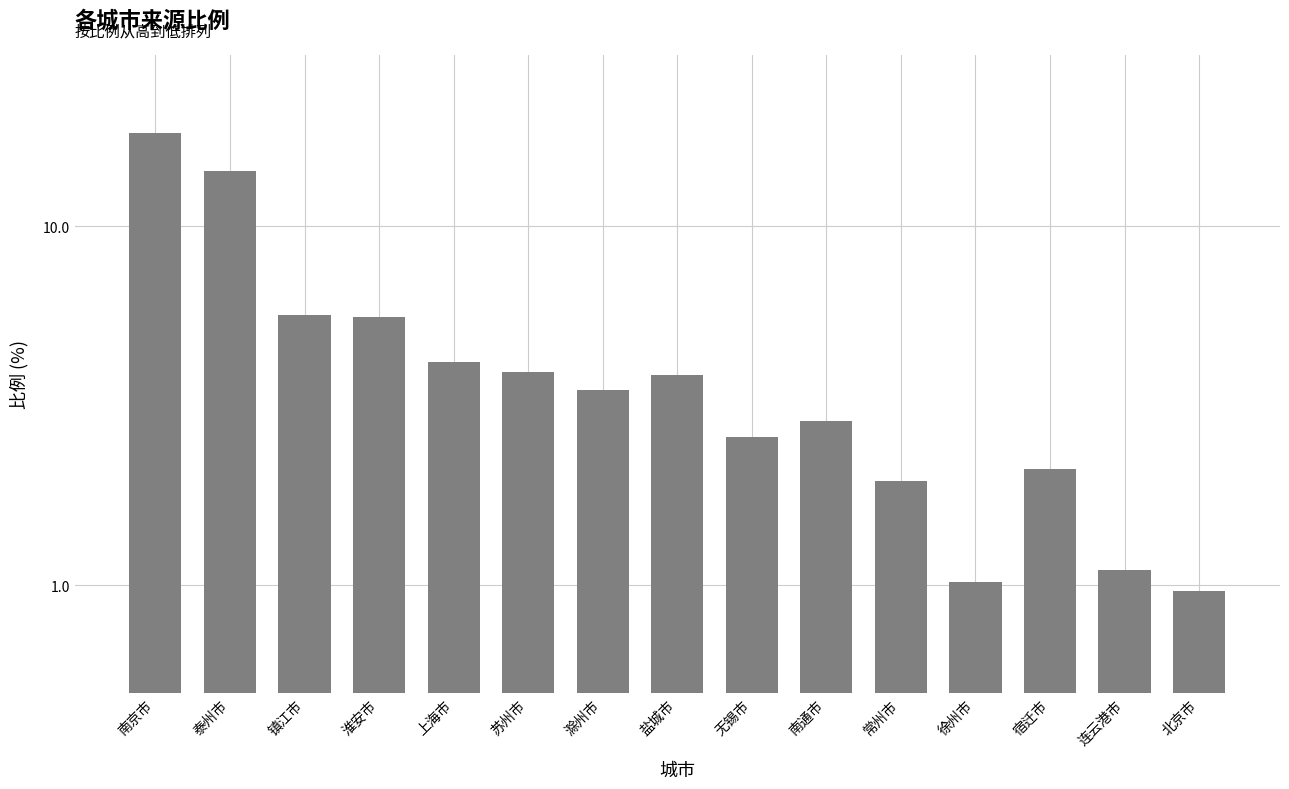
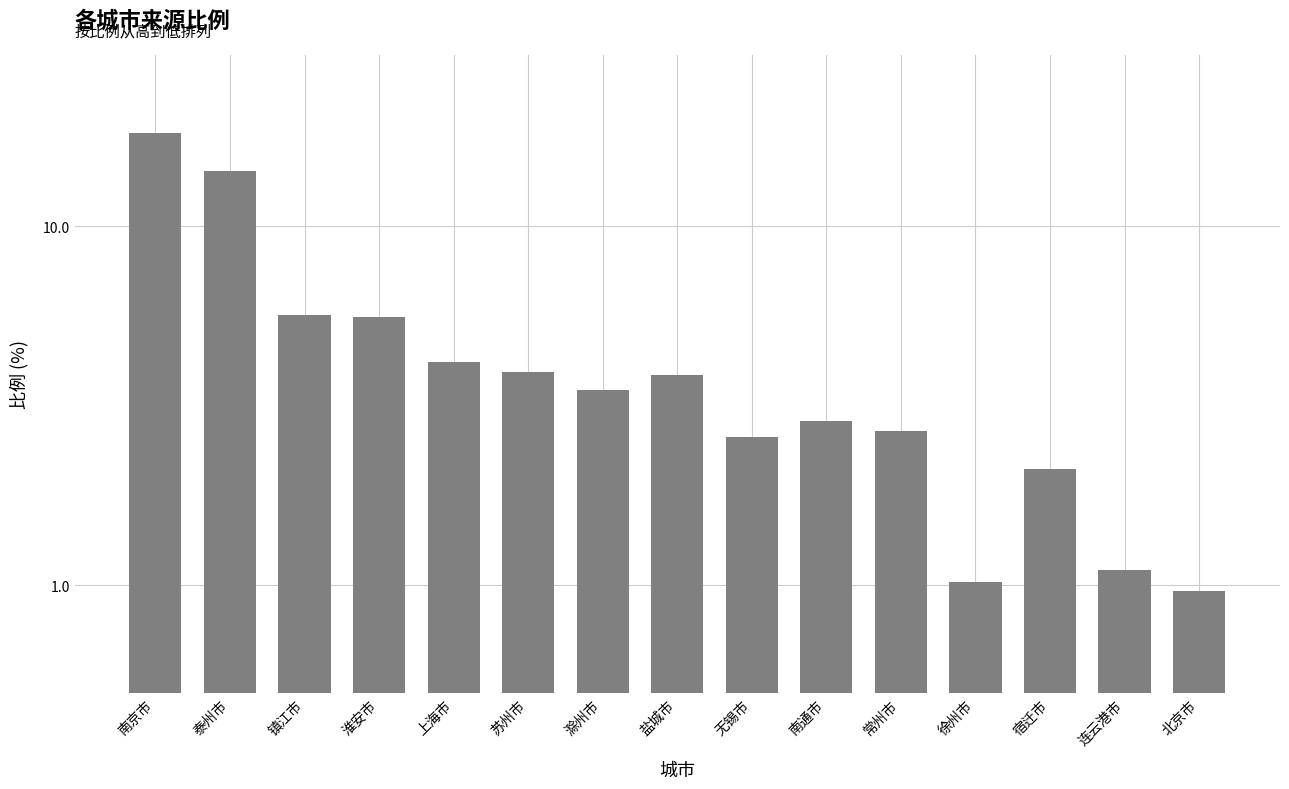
  {
    "南京市": 18,
    "泰州市": 14.3,
    "镇江市": 5.7,
    "淮安市": 5.6,
    "上海市": 4.2,
    "苏州市": 3.9,
    "滁州市": 3.5,
    "盐城市": 3.8,
    "无锡市": 2.6,
    "南通市": 2.9,
-   "常州市": 2.0,
+   "常州市": 2.7,
    "徐州市": 1.02,
    "宿迁市": 2.1,
    "连云港市": 1.1,
    "北京市": 0.96
  }
